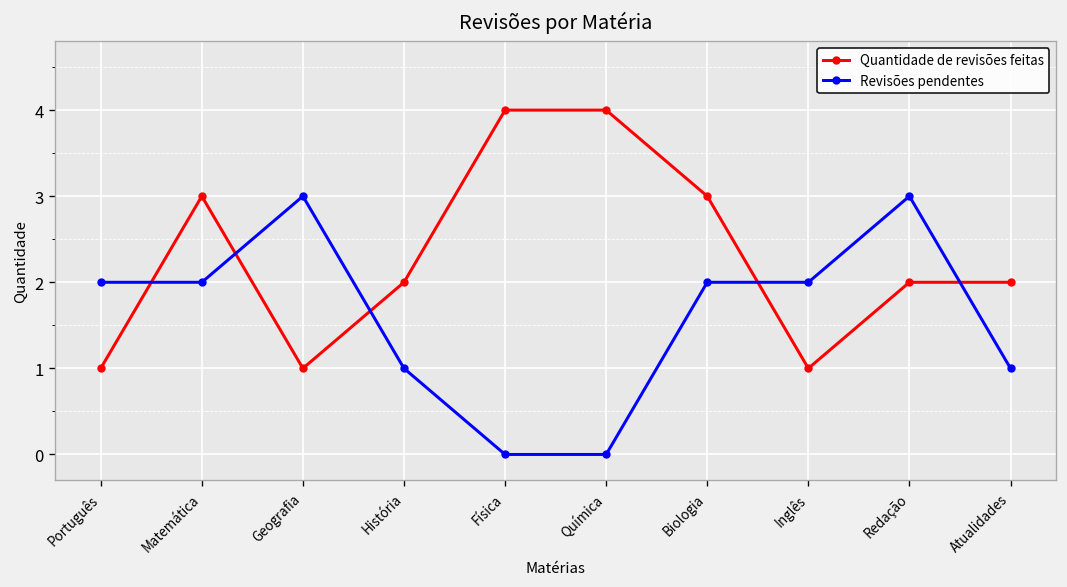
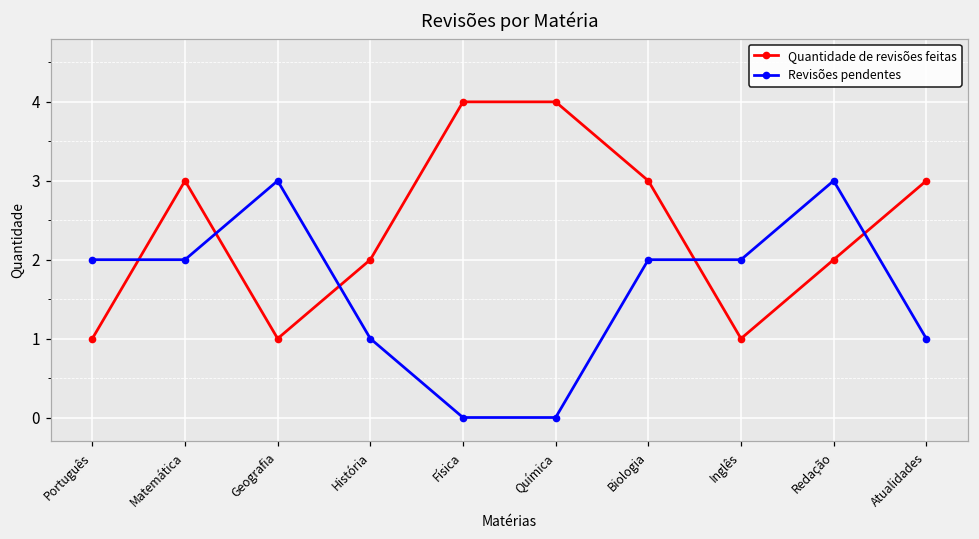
  {
    "Quantidade de revisões feitas": {
      "Português": 1,
      "Matemática": 3,
      "Geografia": 1,
      "História": 2,
      "Física": 4,
      "Química": 4,
      "Biologia": 3,
      "Inglês": 1,
      "Redação": 2,
-     "Atualidades": 2
+     "Atualidades": 3
    },
    "Revisões pendentes": {
      "Português": 2,
      "Matemática": 2,
      "Geografia": 3,
      "História": 1,
      "Física": 0,
      "Química": 0,
      "Biologia": 2,
      "Inglês": 2,
      "Redação": 3,
      "Atualidades": 1
    }
  }
